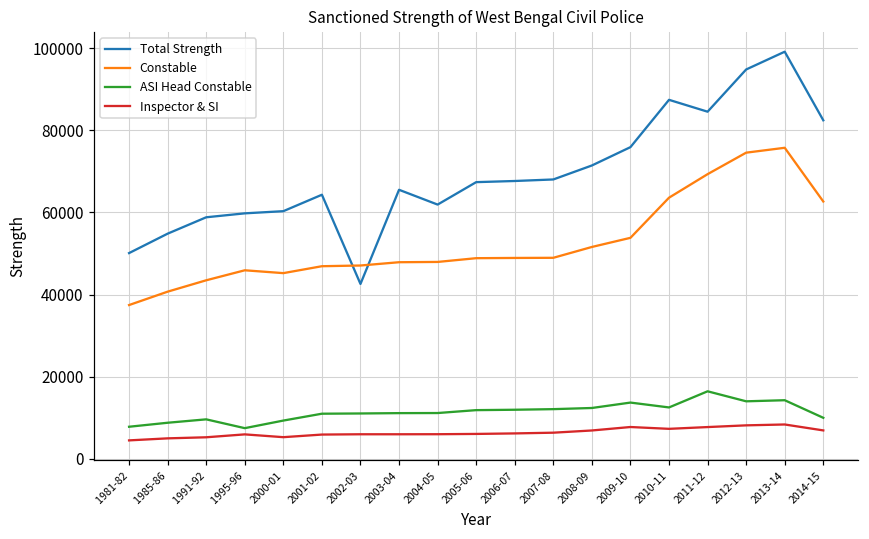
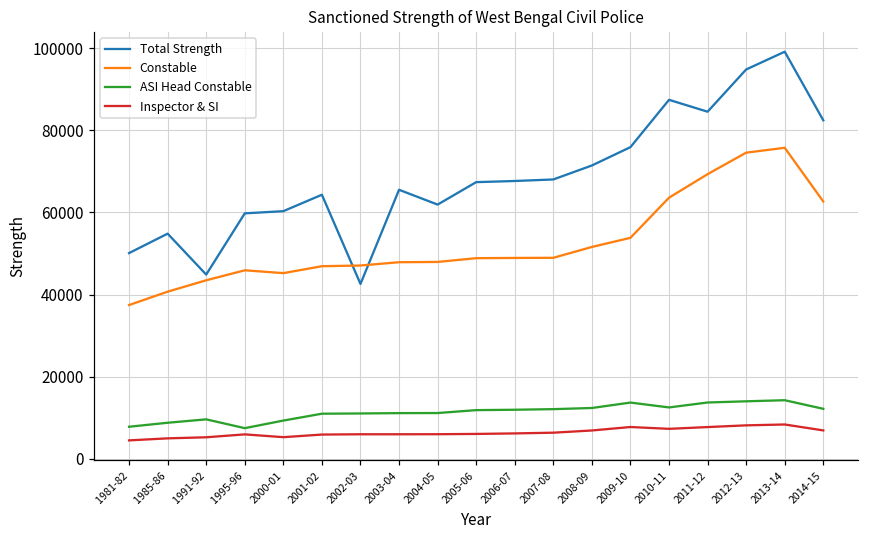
  {
    "Total Strength": {
      "1981-82": 50000,
      "1985-86": 55000,
-     "1991-92": 59000,
+     "1991-92": 45000,
      "1995-96": 60000,
      "2000-01": 60000,
      "2001-02": 64000,
      "2002-03": 43000,
      "2003-04": 66000,
      "2004-05": 62000,
      "2005-06": 67000,
      "2006-07": 68000,
      "2007-08": 68000,
      "2008-09": 71000,
      "2009-10": 76000,
      "2010-11": 87000,
      "2011-12": 85000,
      "2012-13": 95000,
      "2013-14": 99000,
      "2014-15": 82000
    },
    "Constable": {
      "1981-82": 37000,
      "1985-86": 41000,
      "1991-92": 43000,
      "1995-96": 46000,
      "2000-01": 45000,
      "2001-02": 47000,
      "2002-03": 47000,
      "2003-04": 48000,
      "2004-05": 48000,
      "2005-06": 49000,
      "2006-07": 49000,
      "2007-08": 49000,
      "2008-09": 52000,
      "2009-10": 54000,
      "2010-11": 64000,
      "2011-12": 69000,
      "2012-13": 75000,
      "2013-14": 76000,
      "2014-15": 63000
    },
    "ASI Head Constable": {
      "1981-82": 8000,
      "1985-86": 9000,
      "1991-92": 10000,
      "1995-96": 7000,
      "2000-01": 9000,
      "2001-02": 11000,
      "2002-03": 11000,
      "2003-04": 11000,
      "2004-05": 11000,
      "2005-06": 12000,
      "2006-07": 12000,
      "2007-08": 12000,
      "2008-09": 12000,
      "2009-10": 14000,
      "2010-11": 13000,
-     "2011-12": 16000,
+     "2011-12": 14000,
      "2012-13": 14000,
      "2013-14": 14000,
-     "2014-15": 10000
+     "2014-15": 12000
    },
    "Inspector & SI": {
      "1981-82": 4000,
      "1985-86": 5000,
      "1991-92": 5000,
      "1995-96": 6000,
      "2000-01": 5000,
      "2001-02": 6000,
      "2002-03": 6000,
      "2003-04": 6000,
      "2004-05": 6000,
      "2005-06": 6000,
      "2006-07": 6000,
      "2007-08": 6000,
      "2008-09": 7000,
      "2009-10": 8000,
      "2010-11": 7000,
      "2011-12": 8000,
      "2012-13": 8000,
      "2013-14": 8000,
      "2014-15": 7000
    }
  }
